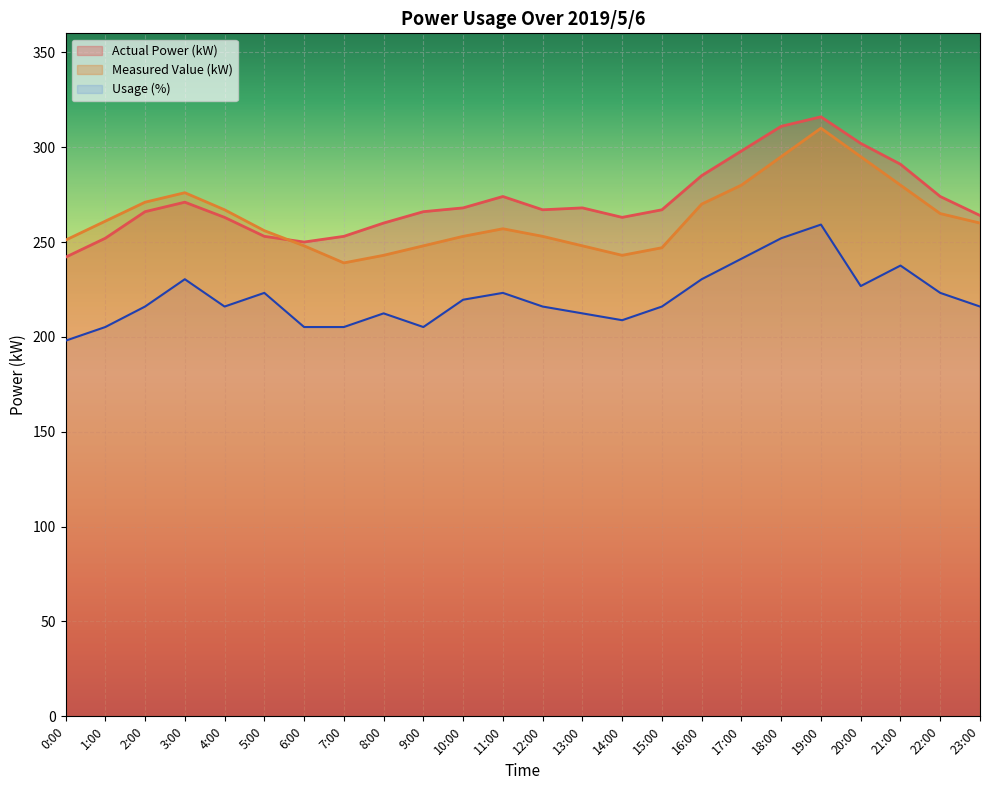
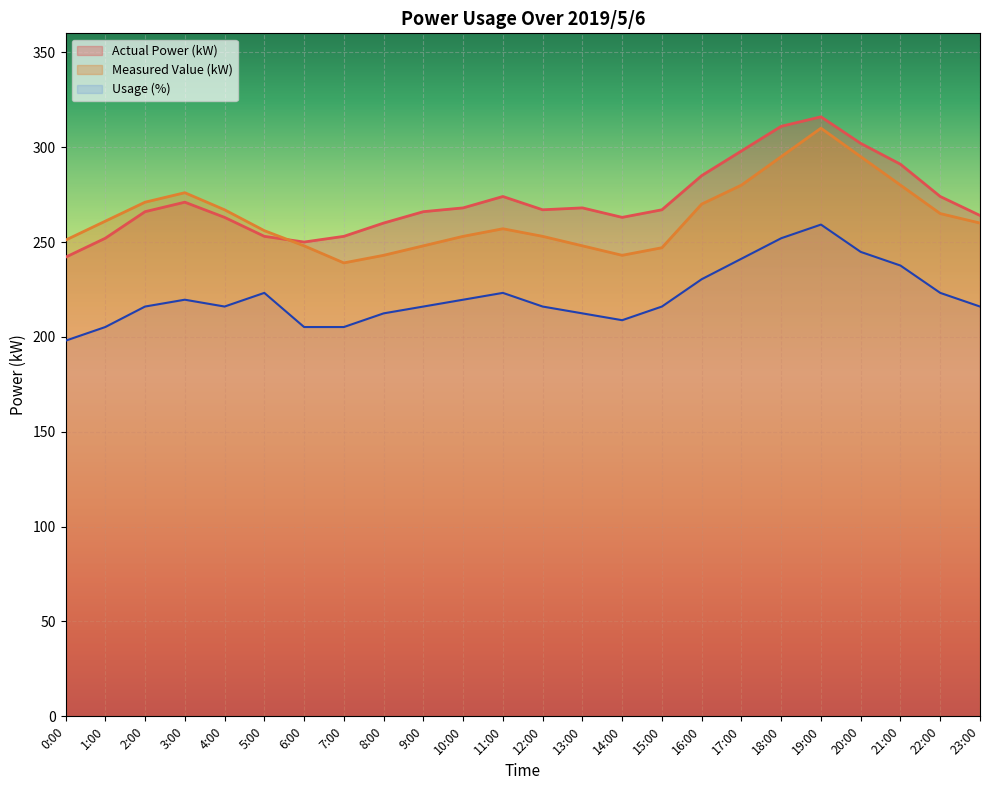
  {
    "Usage (%)": {
      "0:00": 198,
      "1:00": 205,
      "2:00": 216,
-     "3:00": 230,
+     "3:00": 220,
      "4:00": 216,
      "5:00": 223,
      "6:00": 205,
      "7:00": 205,
      "8:00": 212,
-     "9:00": 205,
+     "9:00": 216,
      "10:00": 220,
      "11:00": 223,
      "12:00": 216,
      "13:00": 212,
      "14:00": 209,
      "15:00": 216,
      "16:00": 230,
      "17:00": 241,
      "18:00": 252,
      "19:00": 259,
-     "20:00": 227,
+     "20:00": 245,
      "21:00": 238,
      "22:00": 223,
      "23:00": 216
    }
  }
